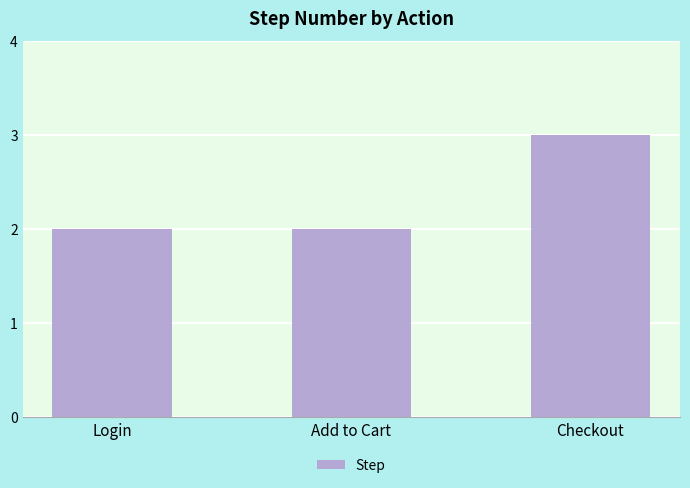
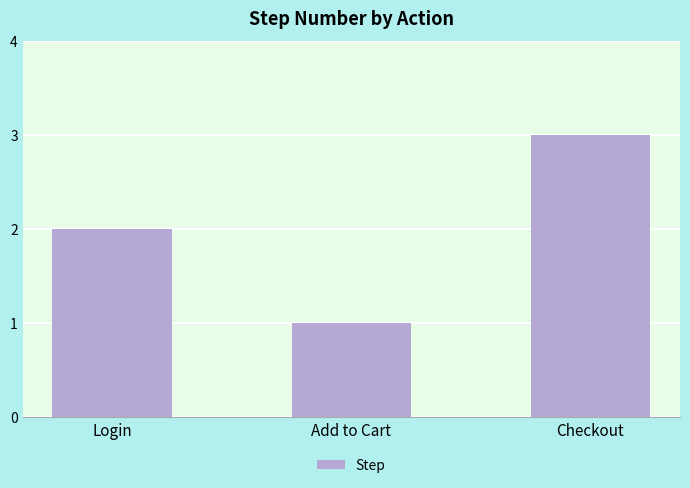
  {
    "Login": 2,
-   "Add to Cart": 2,
+   "Add to Cart": 1,
    "Checkout": 3
  }
